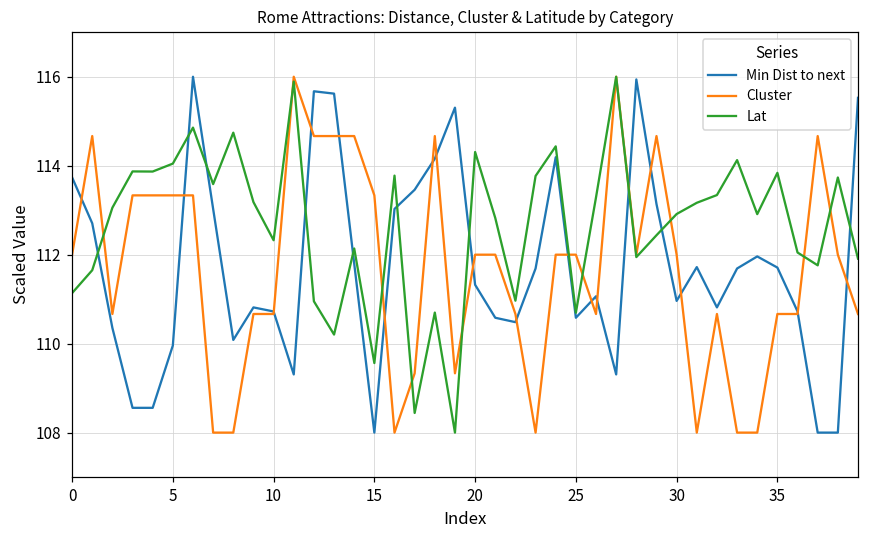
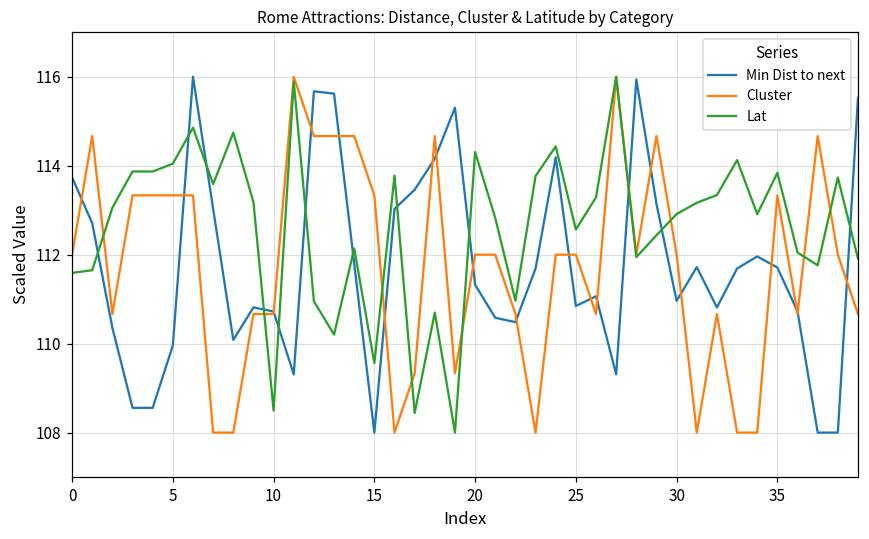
  {
    "Min Dist to next": {
      "0": 113.7,
      "5": 110.0,
      "15": 108.0,
      "20": 111.3,
-     "25": 110.6,
+     "25": 110.8,
      "30": 111.0,
      "35": 111.7
    },
    "Cluster": {
      "0": 112.0,
      "5": 113.3,
      "15": 113.3,
      "20": 112.0,
      "25": 112.0,
      "30": 112.0,
-     "35": 110.7
+     "35": 113.3
    },
    "Lat": {
-     "0": 111.1,
+     "0": 111.6,
      "5": 114.0,
-     "10": 112.3,
+     "10": 108.5,
      "15": 109.6,
      "20": 114.3,
-     "25": 110.7,
+     "25": 112.6,
      "30": 112.9,
      "35": 113.8
    }
  }
